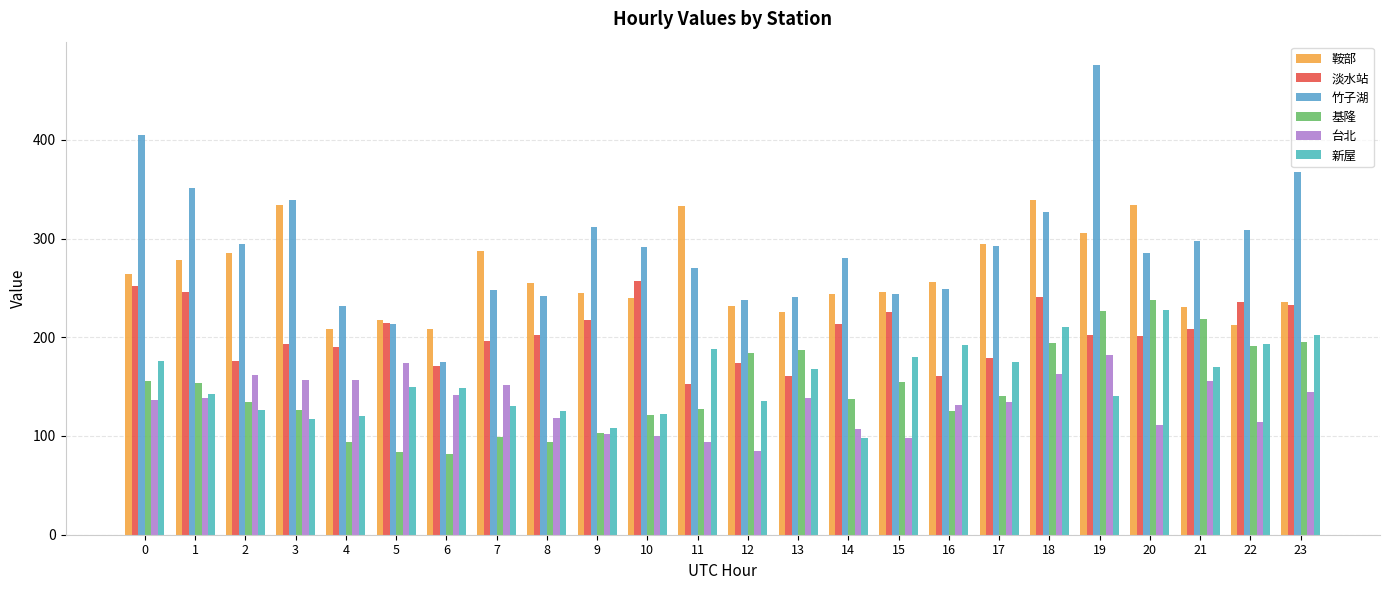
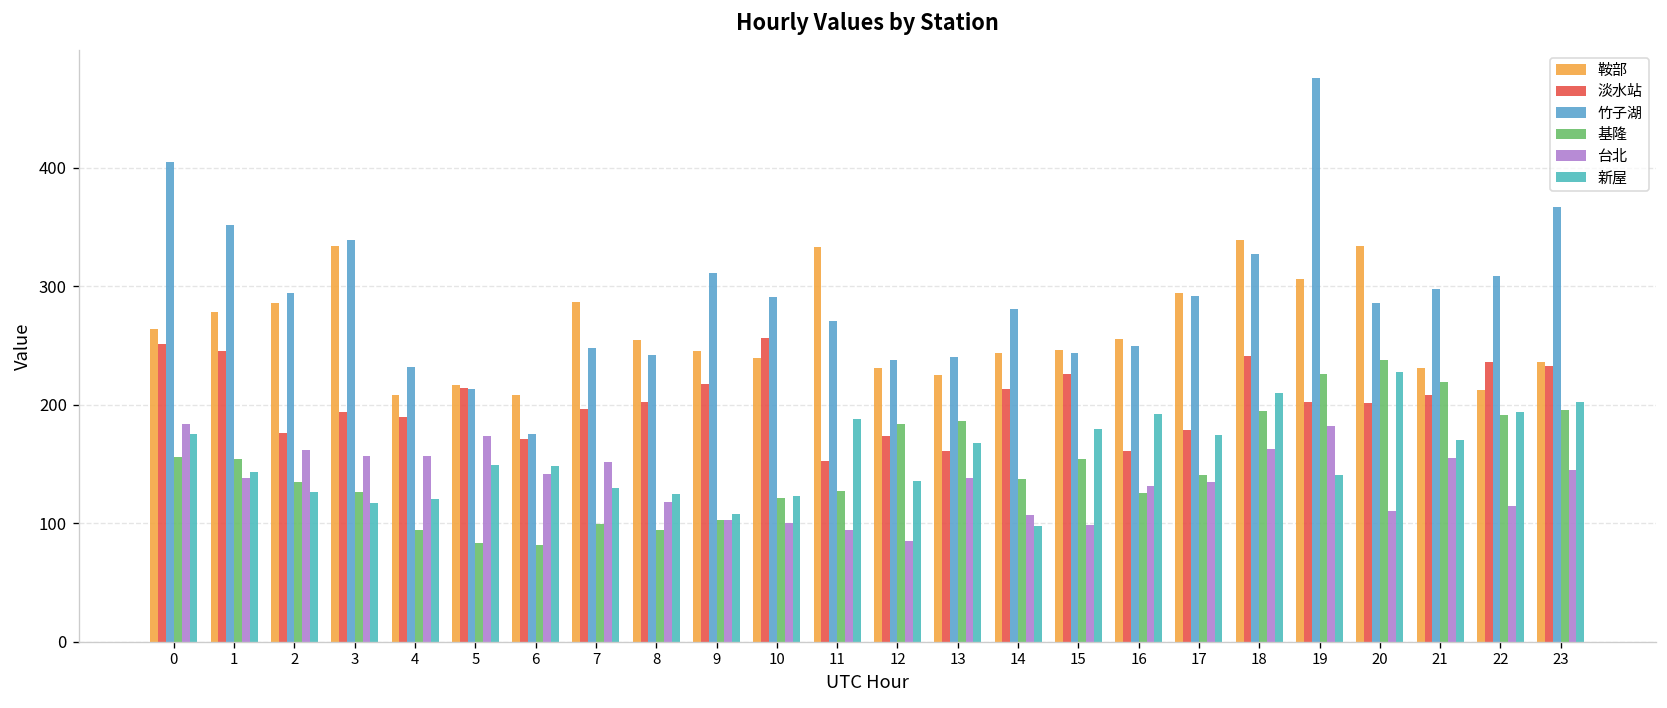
  {
    "鞍部": {
      "0": 260,
      "1": 280,
      "2": 290,
      "3": 330,
      "4": 210,
      "5": 220,
      "6": 210,
      "7": 290,
      "8": 250,
      "9": 250,
      "10": 240,
      "11": 330,
      "12": 230,
      "13": 230,
      "14": 240,
      "15": 250,
      "16": 260,
      "17": 290,
      "18": 340,
      "19": 310,
      "20": 330,
      "21": 230,
      "22": 210,
      "23": 240
    },
    "淡水站": {
      "0": 250,
      "1": 250,
      "2": 180,
      "3": 190,
      "4": 190,
      "5": 210,
      "6": 170,
      "7": 200,
      "8": 200,
      "9": 220,
      "10": 260,
      "11": 150,
      "12": 170,
      "13": 160,
      "14": 210,
      "15": 230,
      "16": 160,
      "17": 180,
      "18": 240,
      "19": 200,
      "20": 200,
      "21": 210,
      "22": 240,
      "23": 230
    },
    "基隆": {
      "0": 160,
      "1": 150,
      "2": 130,
      "3": 130,
      "4": 90,
      "5": 80,
      "6": 80,
      "7": 100,
      "8": 90,
      "9": 100,
      "10": 120,
      "11": 130,
      "12": 180,
      "13": 190,
      "14": 140,
      "15": 150,
      "16": 130,
      "17": 140,
      "18": 190,
      "19": 230,
      "20": 240,
      "21": 220,
      "22": 190,
      "23": 200
    },
    "台北": {
-     "0": 140,
+     "0": 180,
      "1": 140,
      "2": 160,
      "3": 160,
      "4": 160,
      "5": 170,
      "6": 140,
      "7": 150,
      "8": 120,
      "9": 100,
      "10": 100,
      "11": 90,
      "12": 90,
      "13": 140,
      "14": 110,
      "15": 100,
      "16": 130,
      "17": 130,
      "18": 160,
      "19": 180,
      "20": 110,
      "21": 160,
      "22": 110,
      "23": 140
    }
  }
